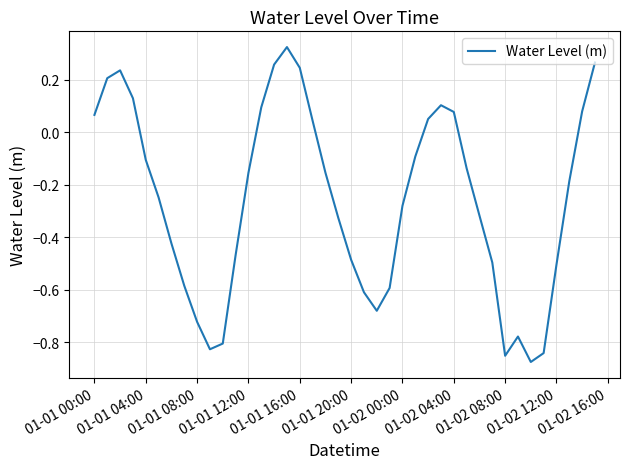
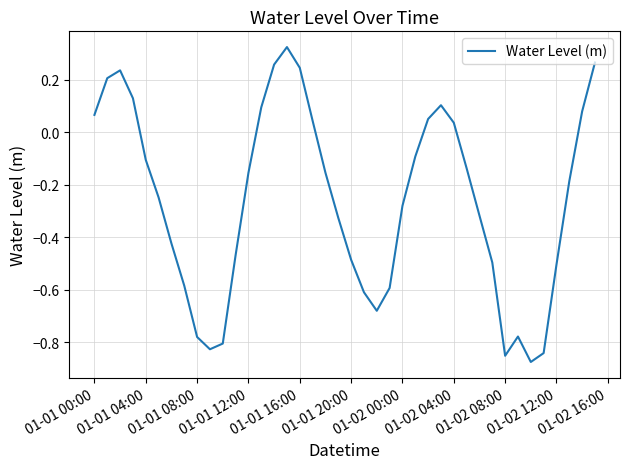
  {
    "01-01 00:00": 0.07,
    "01-01 04:00": -0.11,
-   "01-01 08:00": -0.72,
+   "01-01 08:00": -0.78,
    "01-01 12:00": -0.15,
    "01-01 16:00": 0.24,
    "01-01 20:00": -0.49,
    "01-02 00:00": -0.28,
-   "01-02 04:00": 0.08,
+   "01-02 04:00": 0.04,
    "01-02 08:00": -0.85,
    "01-02 12:00": -0.50
  }
